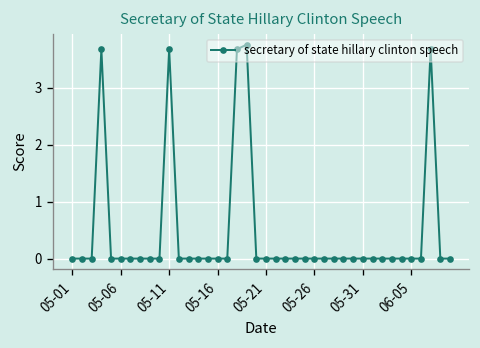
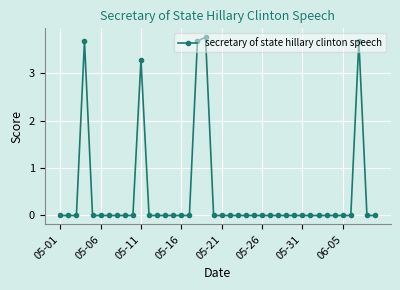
  {
    "05-01": 0.0,
    "05-06": 0.0,
-   "05-11": 3.7,
+   "05-11": 3.3,
    "05-16": 0.0,
    "05-21": 0.0,
    "05-26": 0.0,
    "05-31": 0.0,
    "06-05": 0.0
  }
